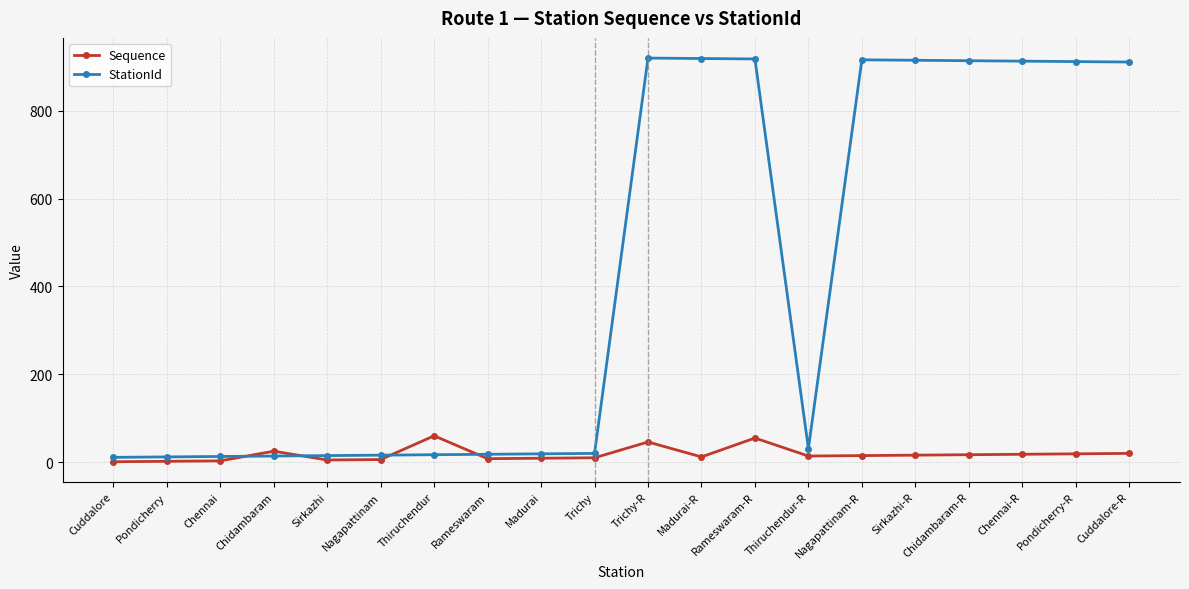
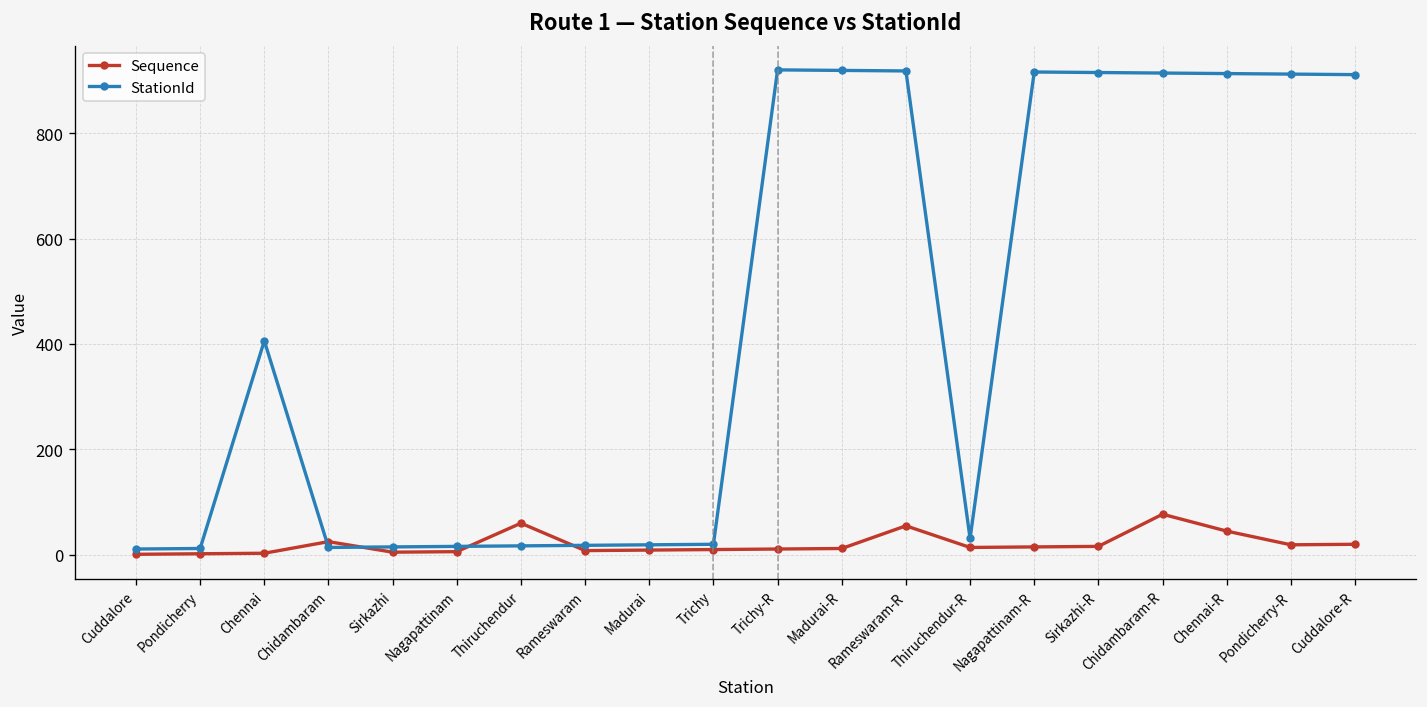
  {
    "Sequence": {
      "Cuddalore": 0,
      "Pondicherry": 0,
      "Chennai": 0,
      "Chidambaram": 30,
      "Sirkazhi": 10,
      "Nagapattinam": 10,
      "Thiruchendur": 60,
      "Rameswaram": 10,
      "Madurai": 10,
      "Trichy": 10,
-     "Trichy-R": 50,
+     "Trichy-R": 10,
      "Madurai-R": 10,
      "Rameswaram-R": 60,
      "Thiruchendur-R": 10,
      "Nagapattinam-R": 20,
      "Sirkazhi-R": 20,
-     "Chidambaram-R": 20,
-     "Chennai-R": 20,
+     "Chidambaram-R": 80,
+     "Chennai-R": 50,
      "Pondicherry-R": 20,
      "Cuddalore-R": 20
    },
    "StationId": {
      "Cuddalore": 10,
      "Pondicherry": 10,
-     "Chennai": 10,
+     "Chennai": 410,
      "Chidambaram": 10,
      "Sirkazhi": 20,
      "Nagapattinam": 20,
      "Thiruchendur": 20,
      "Rameswaram": 20,
      "Madurai": 20,
      "Trichy": 20,
      "Trichy-R": 920,
      "Madurai-R": 920,
      "Rameswaram-R": 920,
      "Thiruchendur-R": 30,
      "Nagapattinam-R": 920,
      "Sirkazhi-R": 920,
      "Chidambaram-R": 910,
      "Chennai-R": 910,
      "Pondicherry-R": 910,
      "Cuddalore-R": 910
    }
  }
